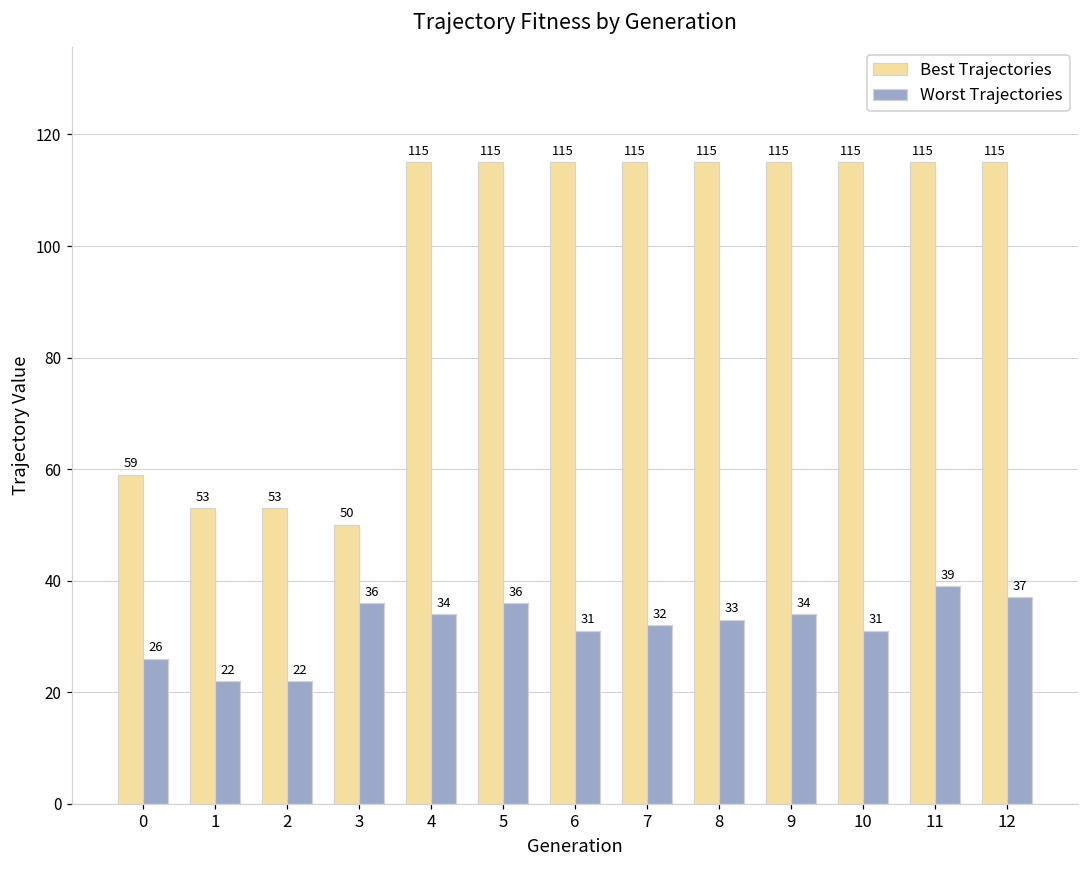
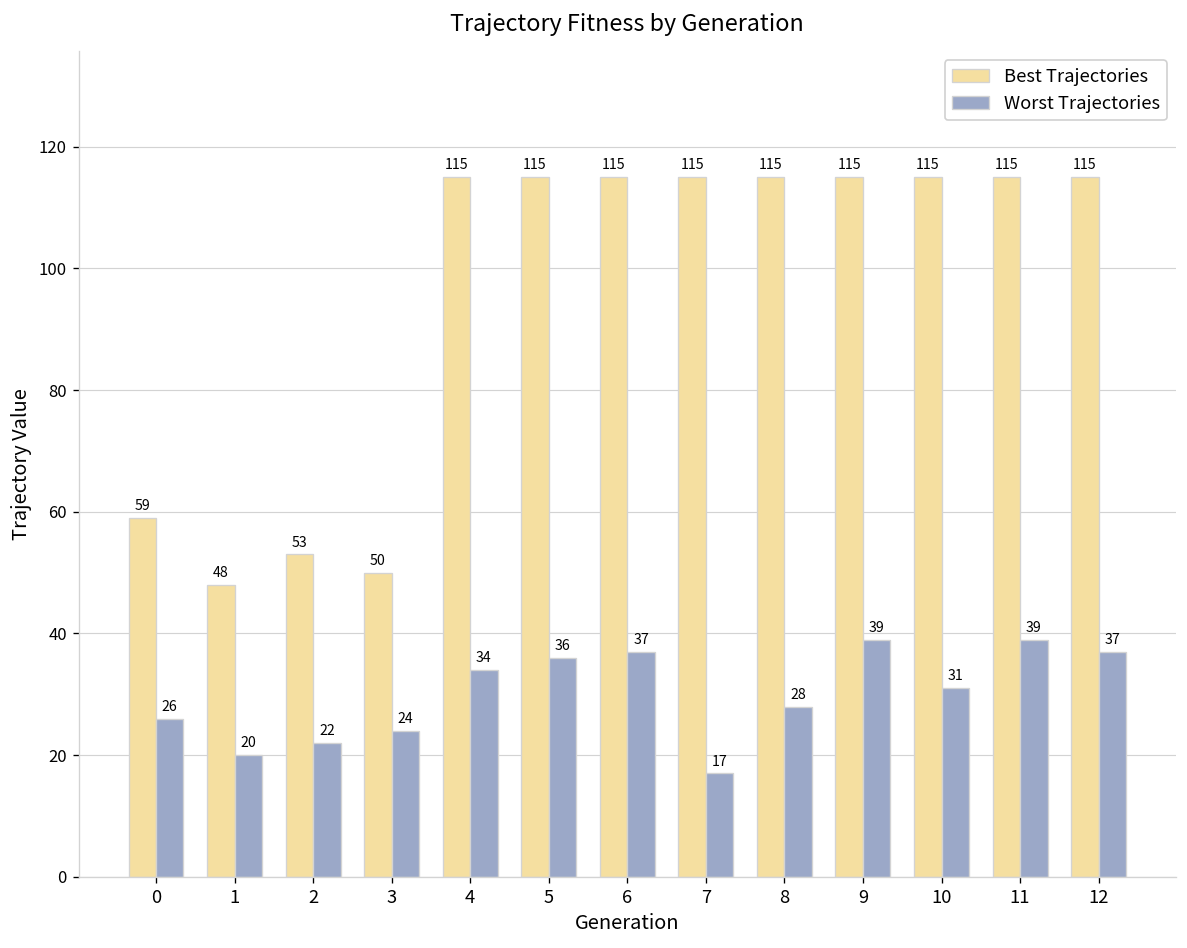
  {
    "Best Trajectories": {
      "0": 59,
-     "1": 53,
+     "1": 48,
      "2": 53,
      "3": 50,
      "4": 115,
      "5": 115,
      "6": 115,
      "7": 115,
      "8": 115,
      "9": 115,
      "10": 115,
      "11": 115,
      "12": 115
    },
    "Worst Trajectories": {
      "0": 26,
-     "1": 22,
+     "1": 20,
      "2": 22,
-     "3": 36,
+     "3": 24,
      "4": 34,
      "5": 36,
-     "6": 31,
-     "7": 32,
-     "8": 33,
-     "9": 34,
+     "6": 37,
+     "7": 17,
+     "8": 28,
+     "9": 39,
      "10": 31,
      "11": 39,
      "12": 37
    }
  }
